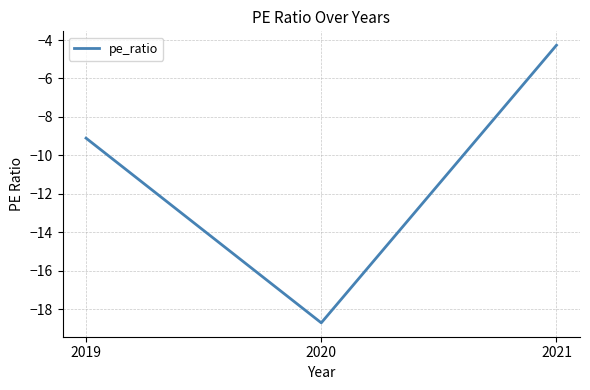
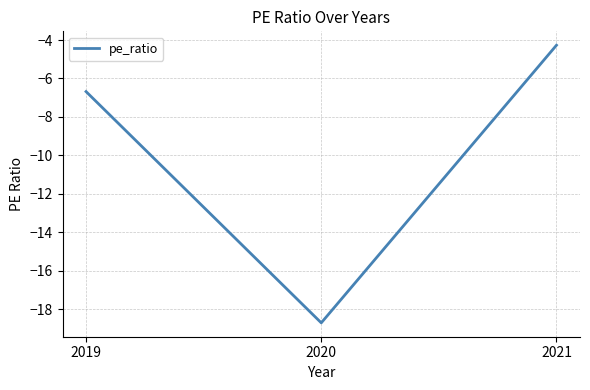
  {
-   "2019": -9.1,
+   "2019": -6.7,
    "2020": -18.7,
    "2021": -4.3
  }
